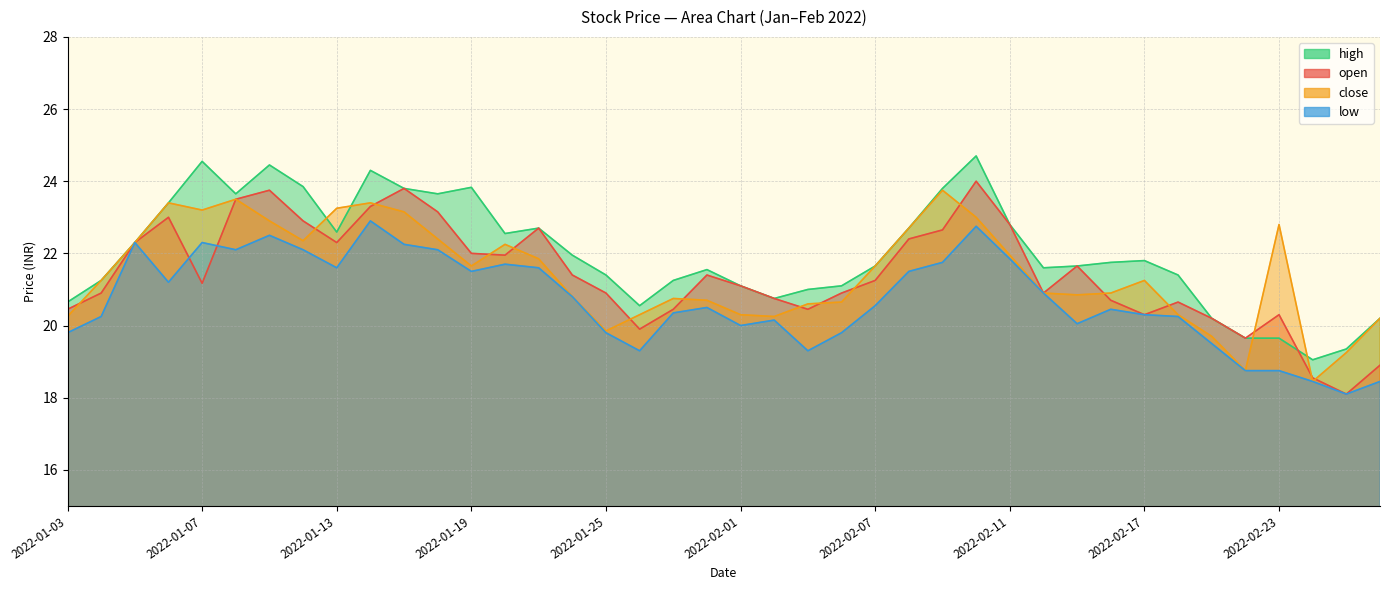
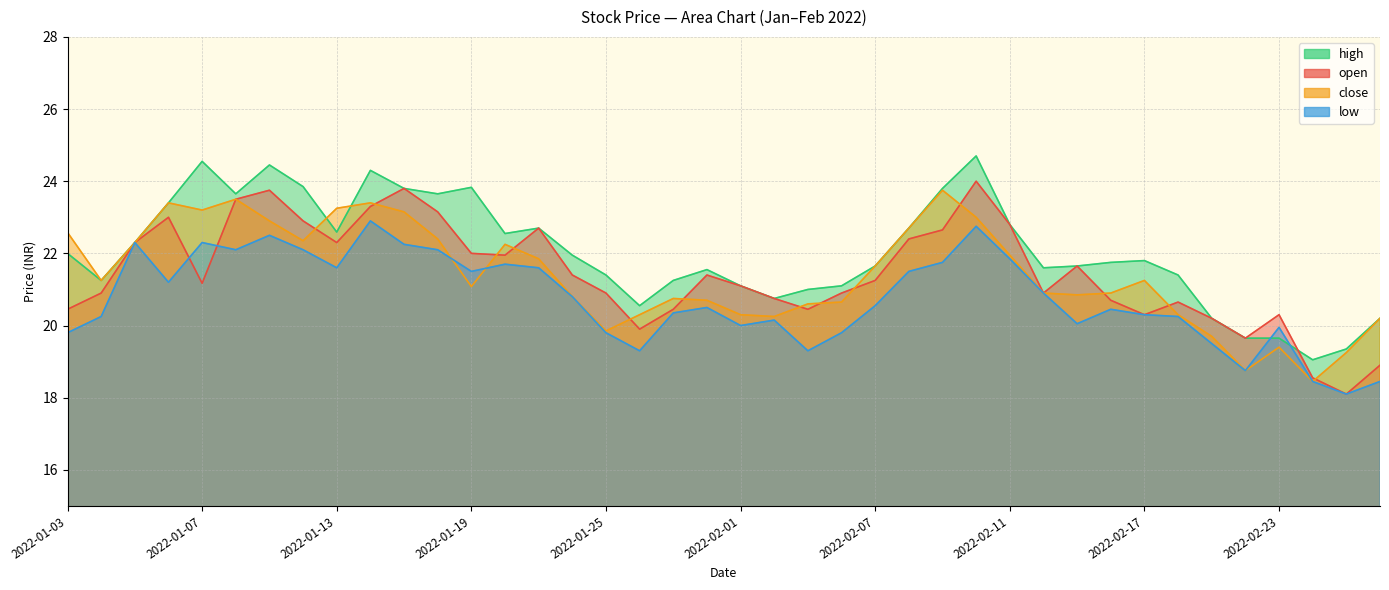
  {
    "high": {
-     "2022-01-03": 20.7,
+     "2022-01-03": 22.0,
      "2022-01-07": 24.6,
      "2022-01-13": 22.6,
      "2022-01-19": 23.8,
      "2022-01-25": 21.4,
      "2022-02-17": 21.8,
      "2022-02-23": 19.7
    },
    "open": {
      "2022-01-03": 20.5,
      "2022-01-07": 21.2,
      "2022-01-13": 22.3,
      "2022-01-19": 22.0,
      "2022-01-25": 20.9,
      "2022-02-07": 21.3,
      "2022-02-23": 20.3
    },
    "close": {
-     "2022-01-03": 20.3,
+     "2022-01-03": 22.6,
      "2022-01-07": 23.2,
      "2022-01-13": 23.3,
-     "2022-01-19": 21.7,
+     "2022-01-19": 21.1,
      "2022-02-01": 20.3,
      "2022-02-11": 22.0,
      "2022-02-17": 21.3,
-     "2022-02-23": 22.8
+     "2022-02-23": 19.4
    },
    "low": {
      "2022-01-03": 19.8,
      "2022-01-07": 22.3,
      "2022-01-13": 21.6,
      "2022-01-19": 21.5,
      "2022-02-01": 20.0,
      "2022-02-07": 20.6,
      "2022-02-11": 21.9,
-     "2022-02-23": 18.8
+     "2022-02-23": 20.0
    }
  }
